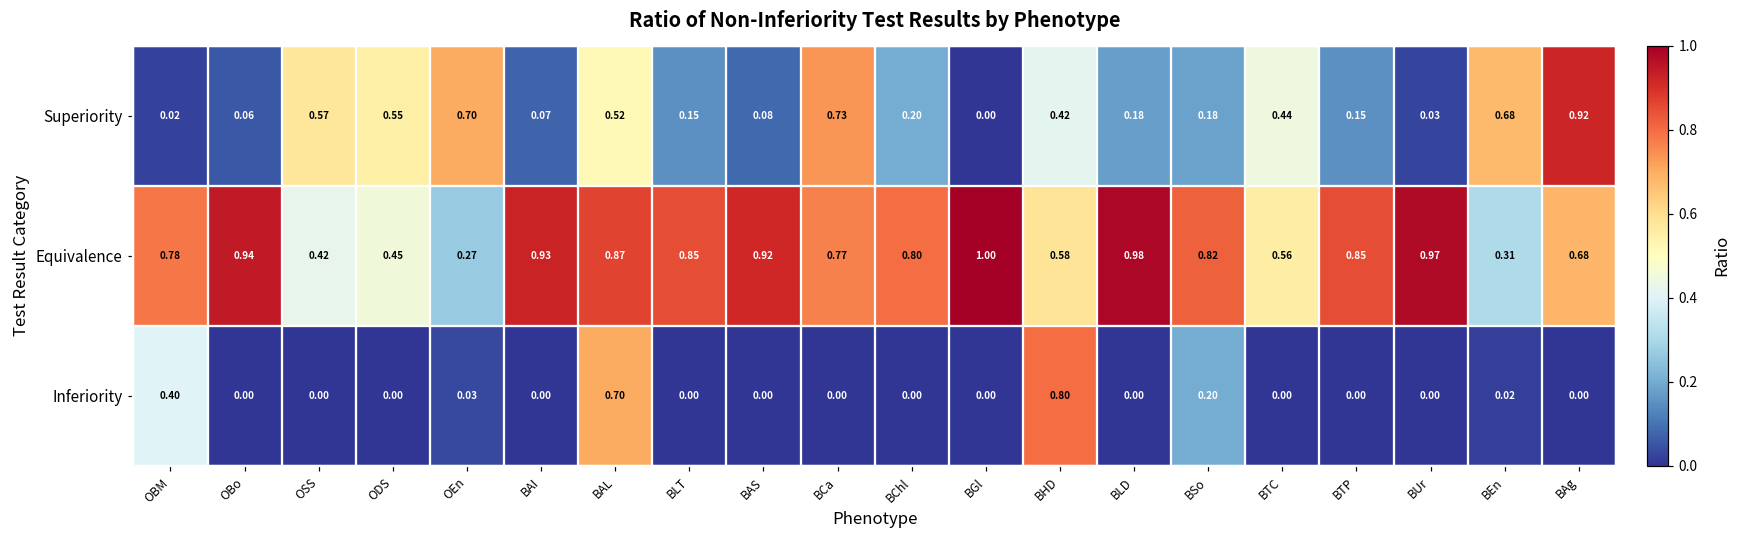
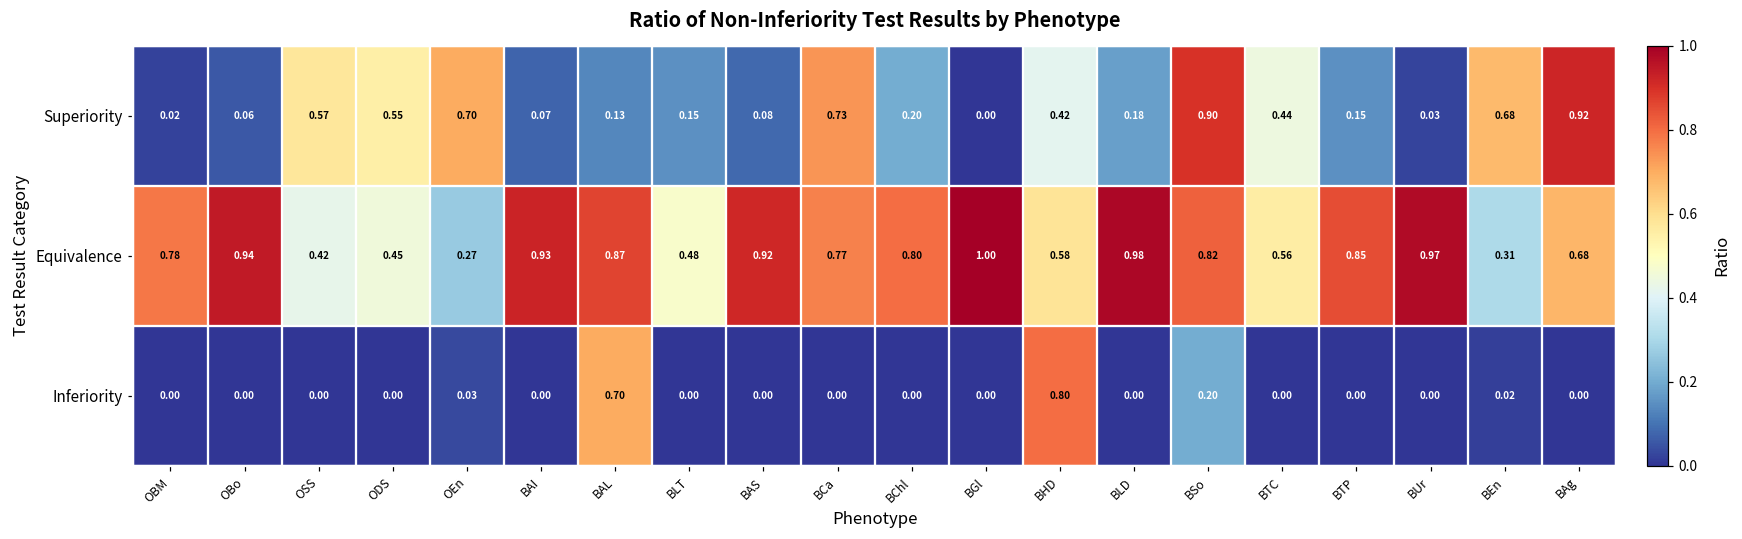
  {
    "Superiority": {
      "OBM": 0.02,
      "OBo": 0.06,
      "OSS": 0.57,
      "ODS": 0.55,
      "OEn": 0.70,
      "BAI": 0.07,
-     "BAL": 0.52,
+     "BAL": 0.13,
      "BLT": 0.15,
      "BAS": 0.08,
      "BCa": 0.73,
      "BChl": 0.20,
      "BGl": 0.00,
      "BHD": 0.42,
      "BLD": 0.18,
-     "BSo": 0.18,
+     "BSo": 0.90,
      "BTC": 0.44,
      "BTP": 0.15,
      "BUr": 0.03,
      "BEn": 0.68,
      "BAg": 0.92
    },
    "Equivalence": {
      "OBM": 0.78,
      "OBo": 0.94,
      "OSS": 0.42,
      "ODS": 0.45,
      "OEn": 0.27,
      "BAI": 0.93,
      "BAL": 0.87,
-     "BLT": 0.85,
+     "BLT": 0.48,
      "BAS": 0.92,
      "BCa": 0.77,
      "BChl": 0.80,
      "BGl": 1.00,
      "BHD": 0.58,
      "BLD": 0.98,
      "BSo": 0.82,
      "BTC": 0.56,
      "BTP": 0.85,
      "BUr": 0.97,
      "BEn": 0.31,
      "BAg": 0.68
    },
    "Inferiority": {
-     "OBM": 0.40,
+     "OBM": 0.00,
      "OBo": 0.00,
      "OSS": 0.00,
      "ODS": 0.00,
      "OEn": 0.03,
      "BAI": 0.00,
      "BAL": 0.70,
      "BLT": 0.00,
      "BAS": 0.00,
      "BCa": 0.00,
      "BChl": 0.00,
      "BGl": 0.00,
      "BHD": 0.80,
      "BLD": 0.00,
      "BSo": 0.20,
      "BTC": 0.00,
      "BTP": 0.00,
      "BUr": 0.00,
      "BEn": 0.02,
      "BAg": 0.00
    }
  }
